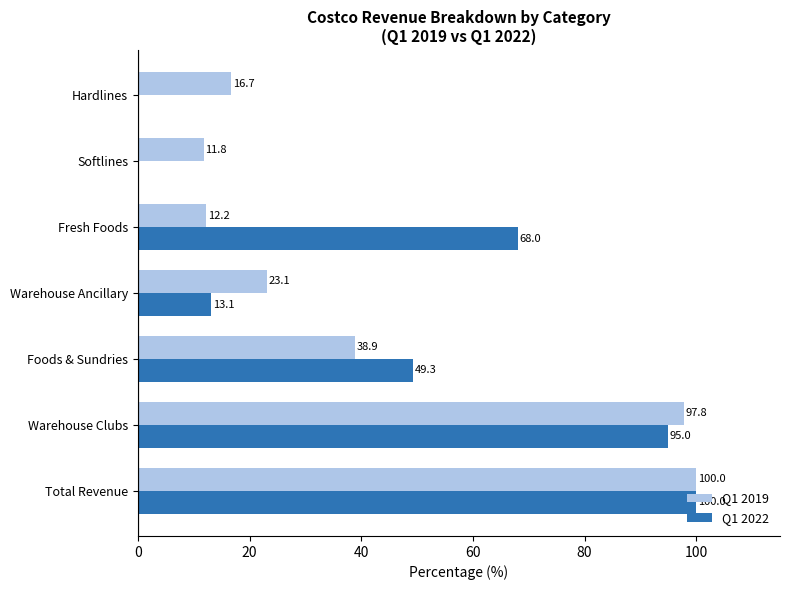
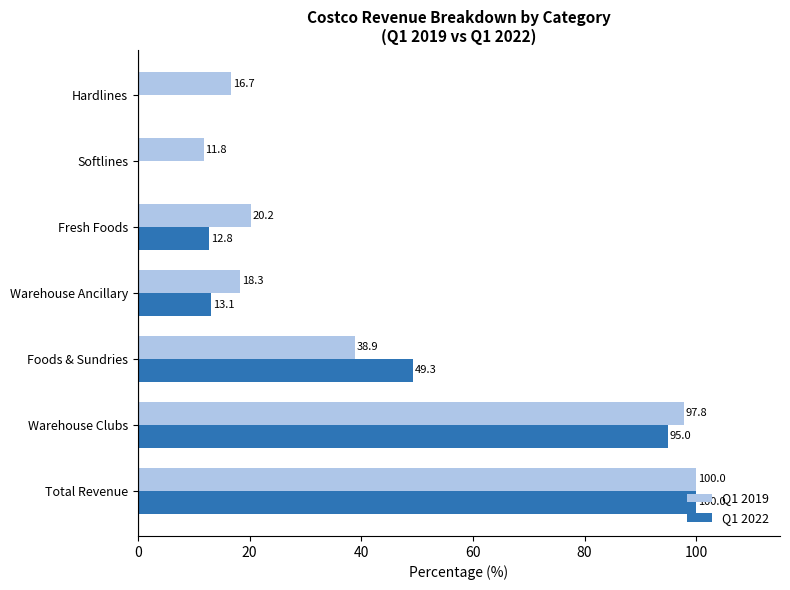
  {
    "Q1 2019": {
      "Hardlines": 16.7,
      "Softlines": 11.8,
-     "Fresh Foods": 12.2,
-     "Warehouse Ancillary": 23.1,
+     "Fresh Foods": 20.2,
+     "Warehouse Ancillary": 18.3,
      "Foods & Sundries": 38.9,
      "Warehouse Clubs": 97.8,
      "Total Revenue": 100.0
    },
    "Q1 2022": {
-     "Fresh Foods": 68.0,
+     "Fresh Foods": 12.8,
      "Warehouse Ancillary": 13.1,
      "Foods & Sundries": 49.3,
      "Warehouse Clubs": 95.0,
      "Total Revenue": 100.0
    }
  }
